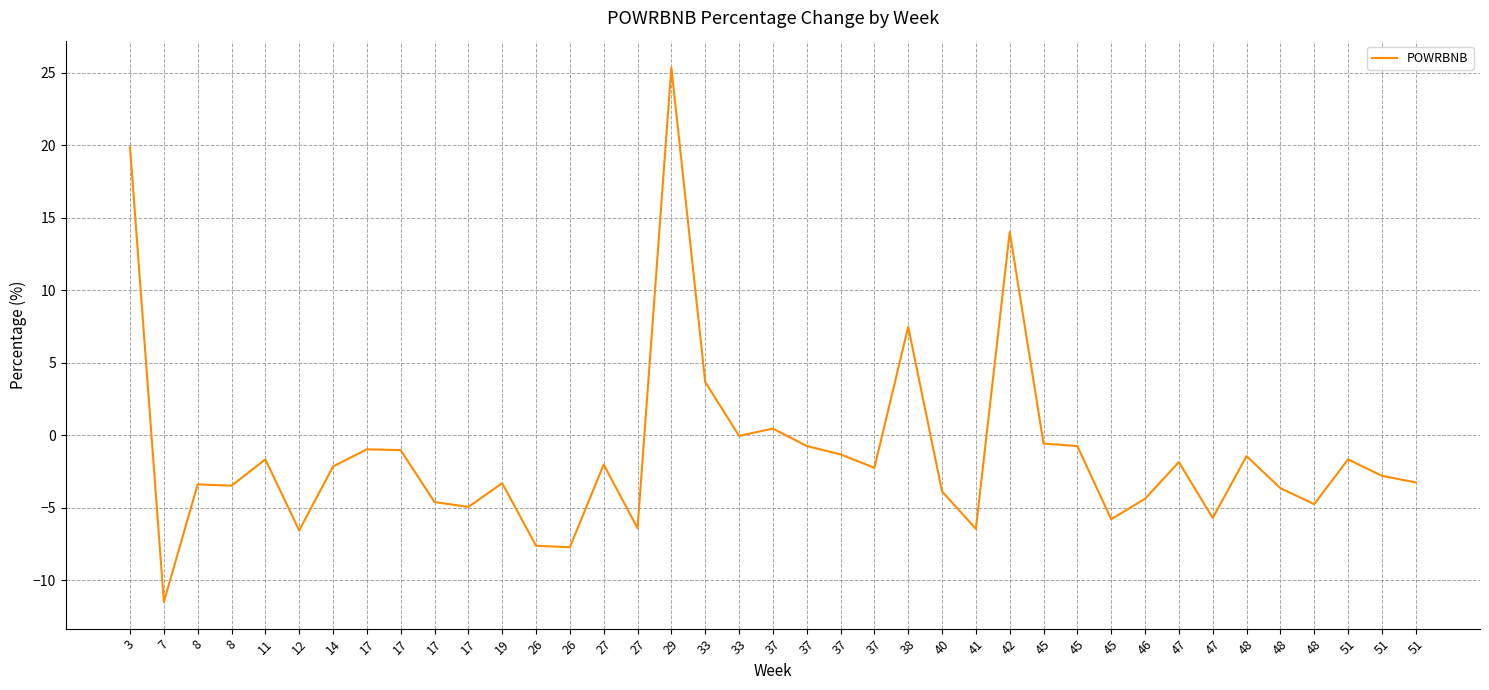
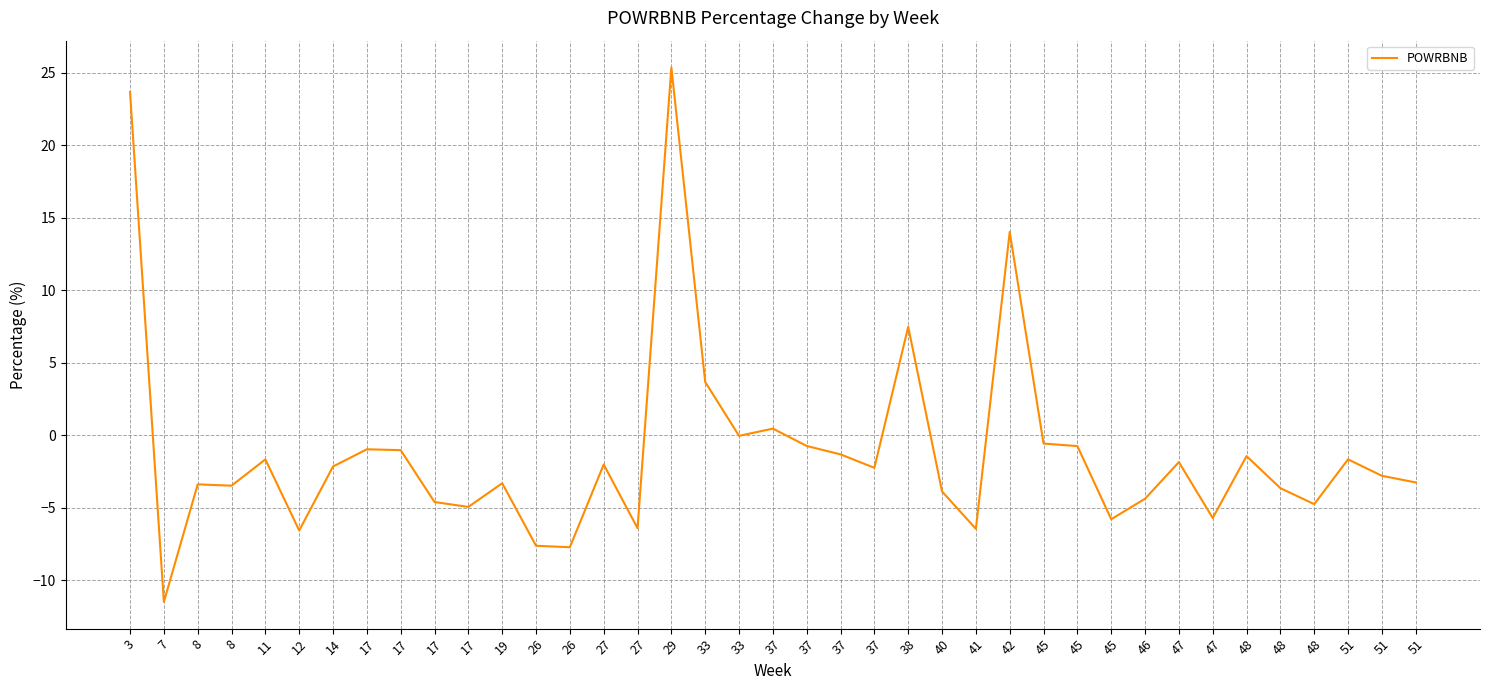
  {
-   "3": 19.9,
+   "3": 23.7,
    "7": -11.5,
    "11": -1.7,
    "12": -6.6,
    "14": -2.2,
    "19": -3.3,
    "29": 25.4,
    "38": 7.5,
    "40": -3.9,
    "41": -6.5,
    "42": 14.0,
    "46": -4.4
  }
